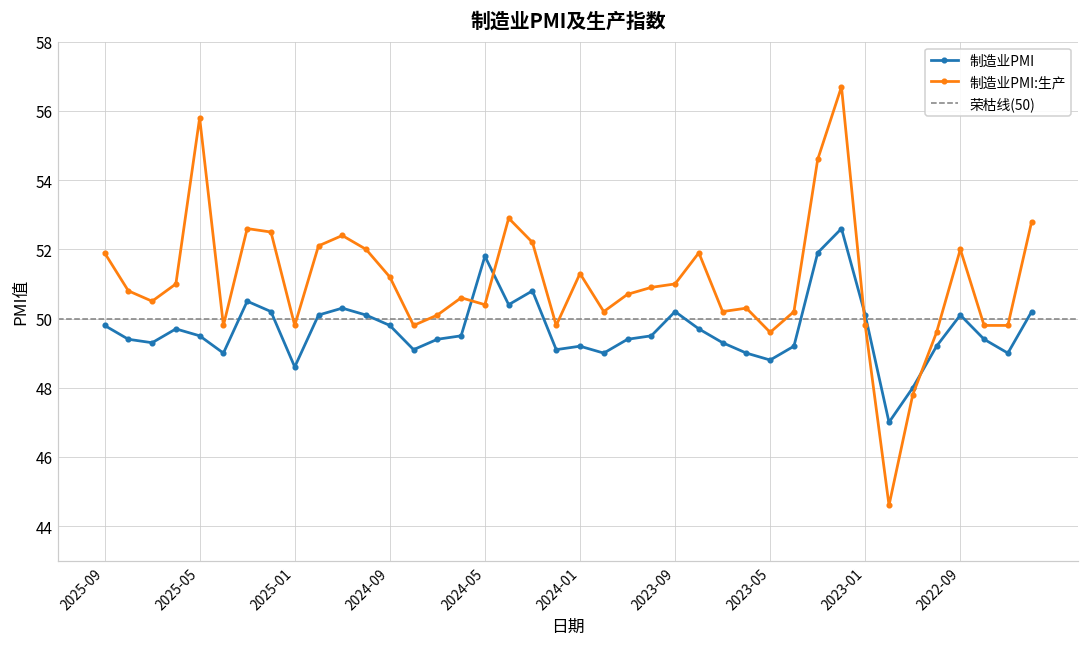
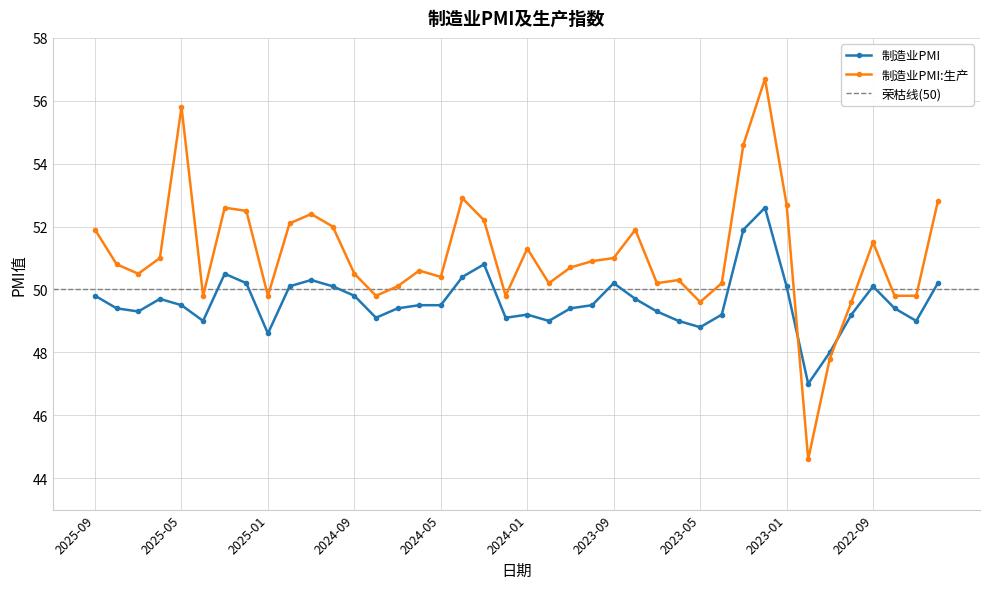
  {
    "制造业PMI": {
      "2025-09": 49.8,
      "2025-05": 49.5,
      "2025-01": 48.6,
      "2024-09": 49.8,
-     "2024-05": 51.8,
+     "2024-05": 49.5,
      "2024-01": 49.2,
      "2023-09": 50.2,
      "2023-05": 48.8,
      "2023-01": 50.1,
      "2022-09": 50.1
    },
    "制造业PMI:生产": {
      "2025-09": 51.9,
      "2025-05": 55.8,
      "2025-01": 49.8,
-     "2024-09": 51.2,
+     "2024-09": 50.5,
      "2024-05": 50.4,
      "2024-01": 51.3,
      "2023-09": 51.0,
      "2023-05": 49.6,
-     "2023-01": 49.8,
-     "2022-09": 52.0
+     "2023-01": 52.7,
+     "2022-09": 51.5
    }
  }
